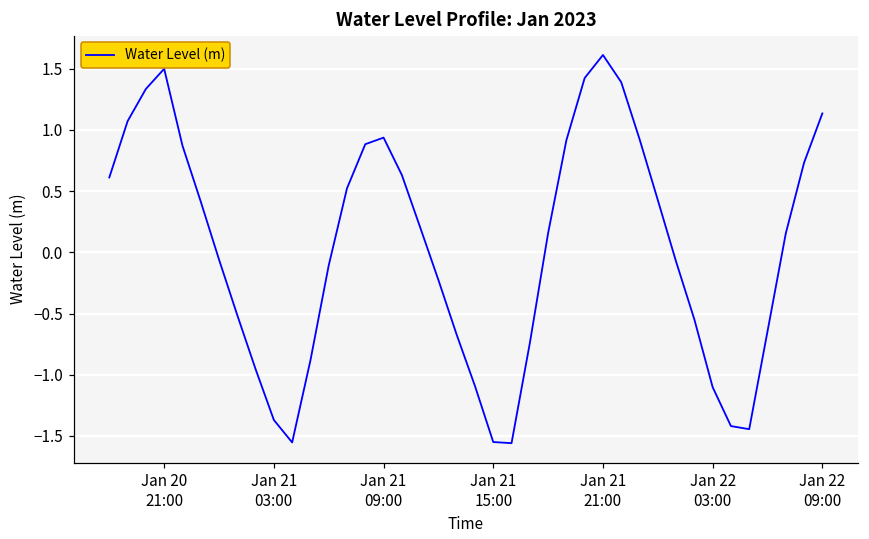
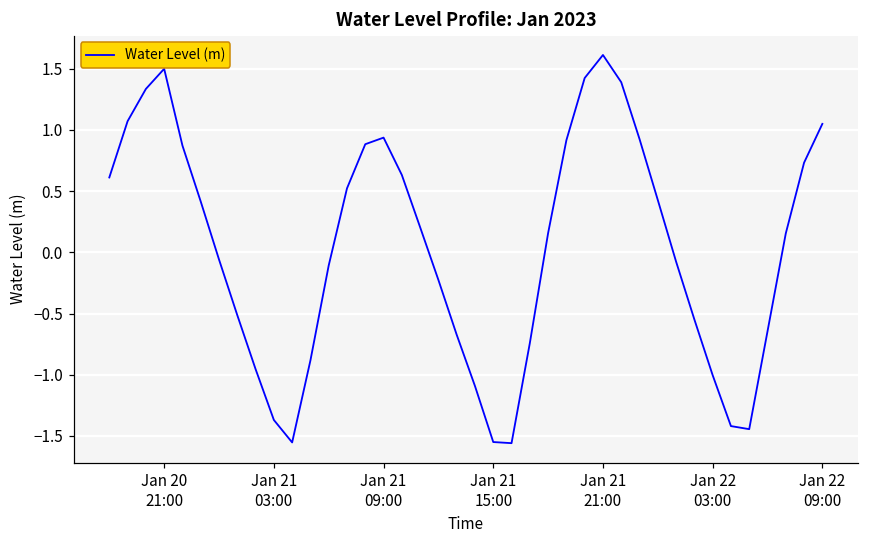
  {
    "Jan 20 21:00": 1.50,
    "Jan 21 03:00": -1.37,
    "Jan 21 09:00": 0.94,
    "Jan 21 15:00": -1.55,
    "Jan 21 21:00": 1.61,
-   "Jan 22 03:00": -1.10,
-   "Jan 22 09:00": 1.13
+   "Jan 22 03:00": -1.00,
+   "Jan 22 09:00": 1.05
  }
